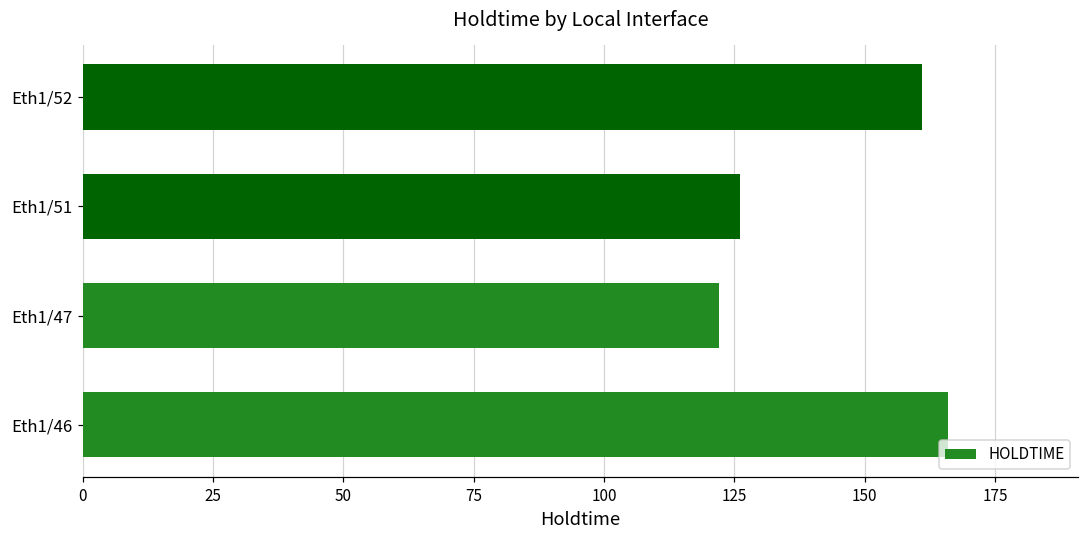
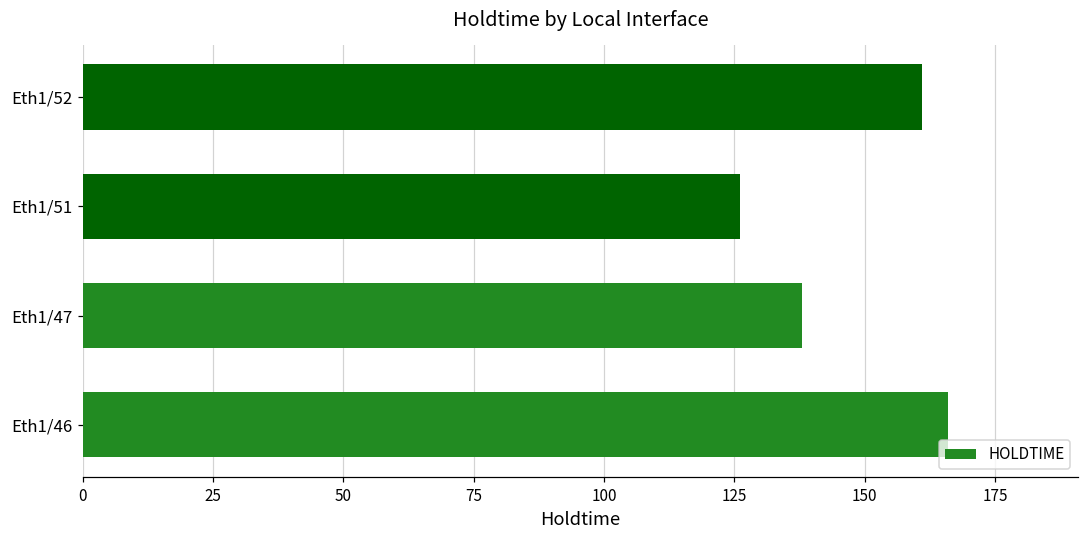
  {
    "Eth1/52": 161,
    "Eth1/51": 126,
-   "Eth1/47": 122,
+   "Eth1/47": 138,
    "Eth1/46": 166
  }
